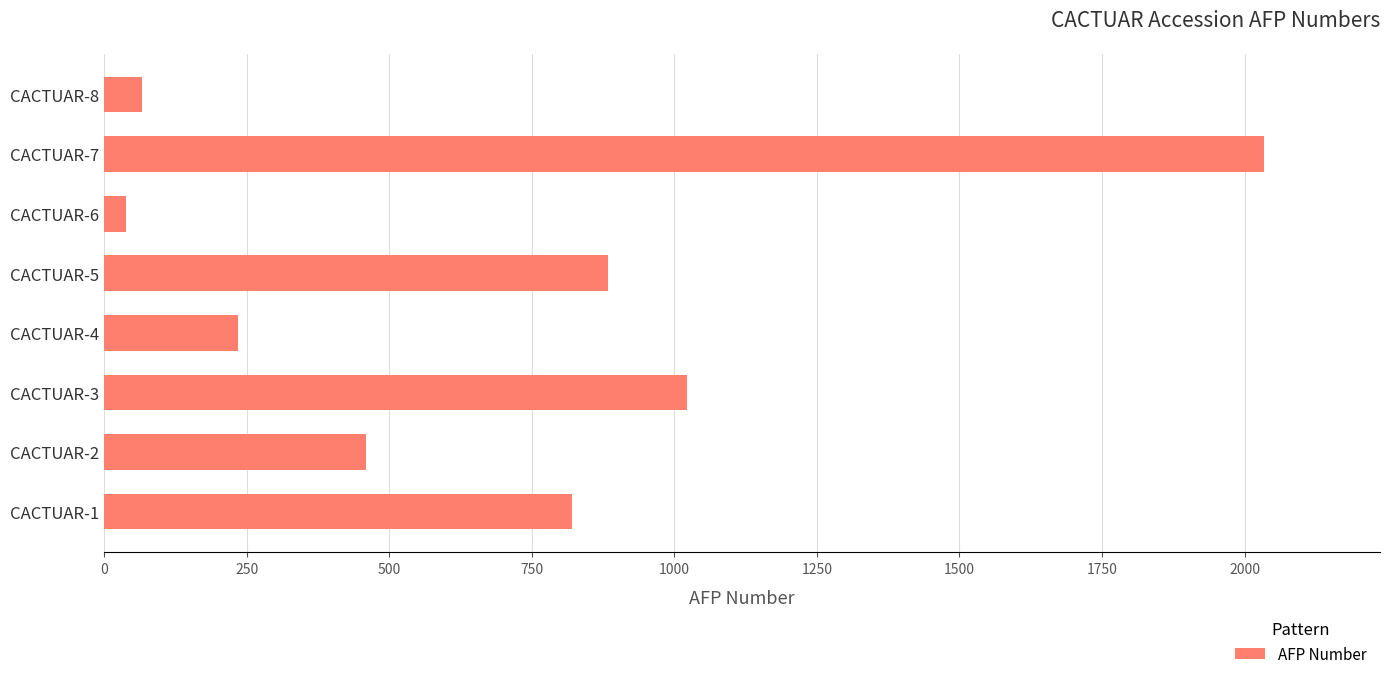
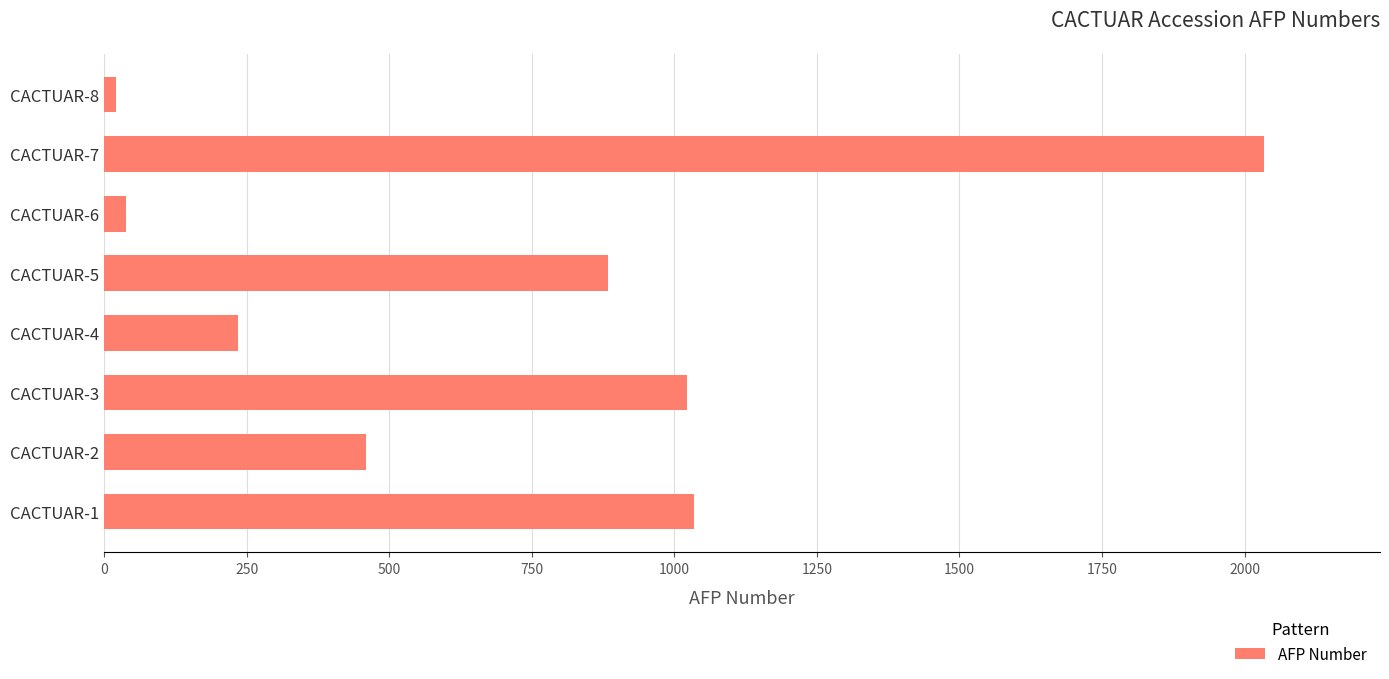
  {
-   "CACTUAR-8": 70,
+   "CACTUAR-8": 20,
    "CACTUAR-7": 2030,
    "CACTUAR-6": 40,
    "CACTUAR-5": 880,
    "CACTUAR-4": 230,
    "CACTUAR-3": 1020,
    "CACTUAR-2": 460,
-   "CACTUAR-1": 820
+   "CACTUAR-1": 1030
  }
